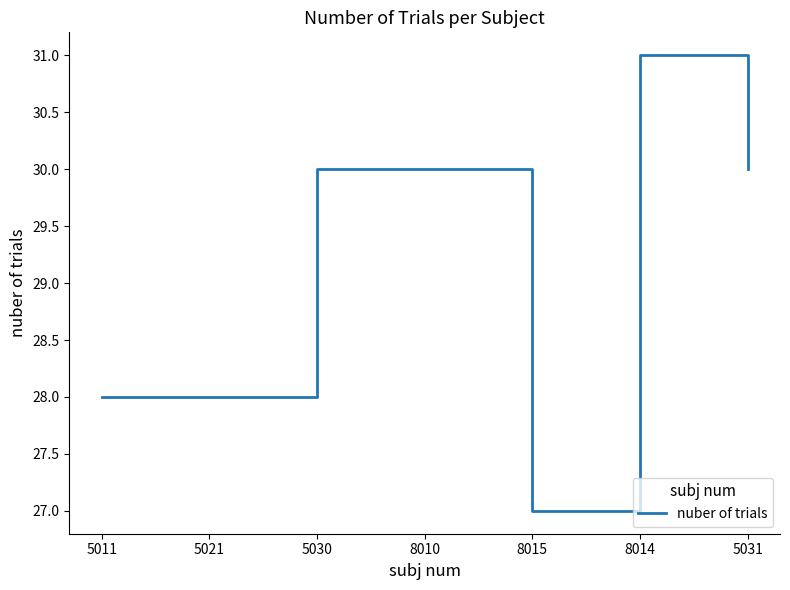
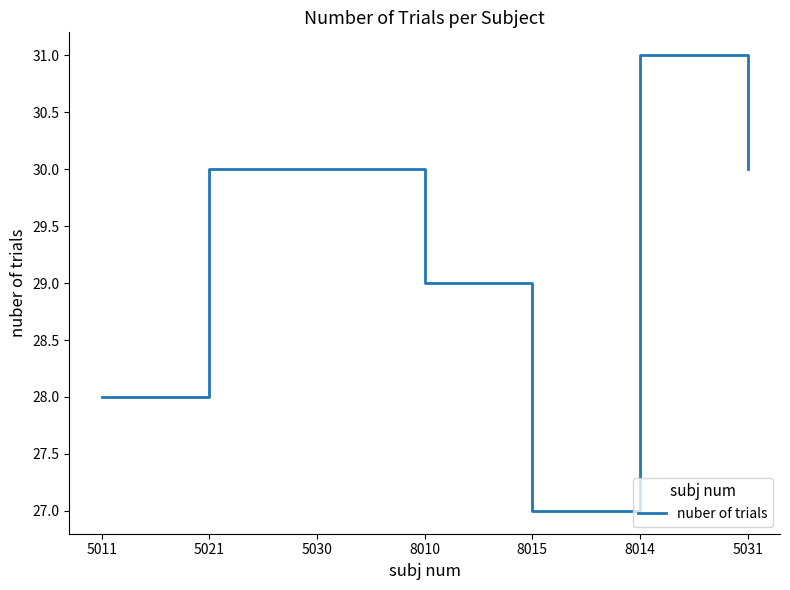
  {
    "5011": 28,
-   "5021": 28,
+   "5021": 30,
    "5030": 30,
-   "8010": 30,
+   "8010": 29,
    "8015": 27,
    "8014": 31,
    "5031": 30
  }
